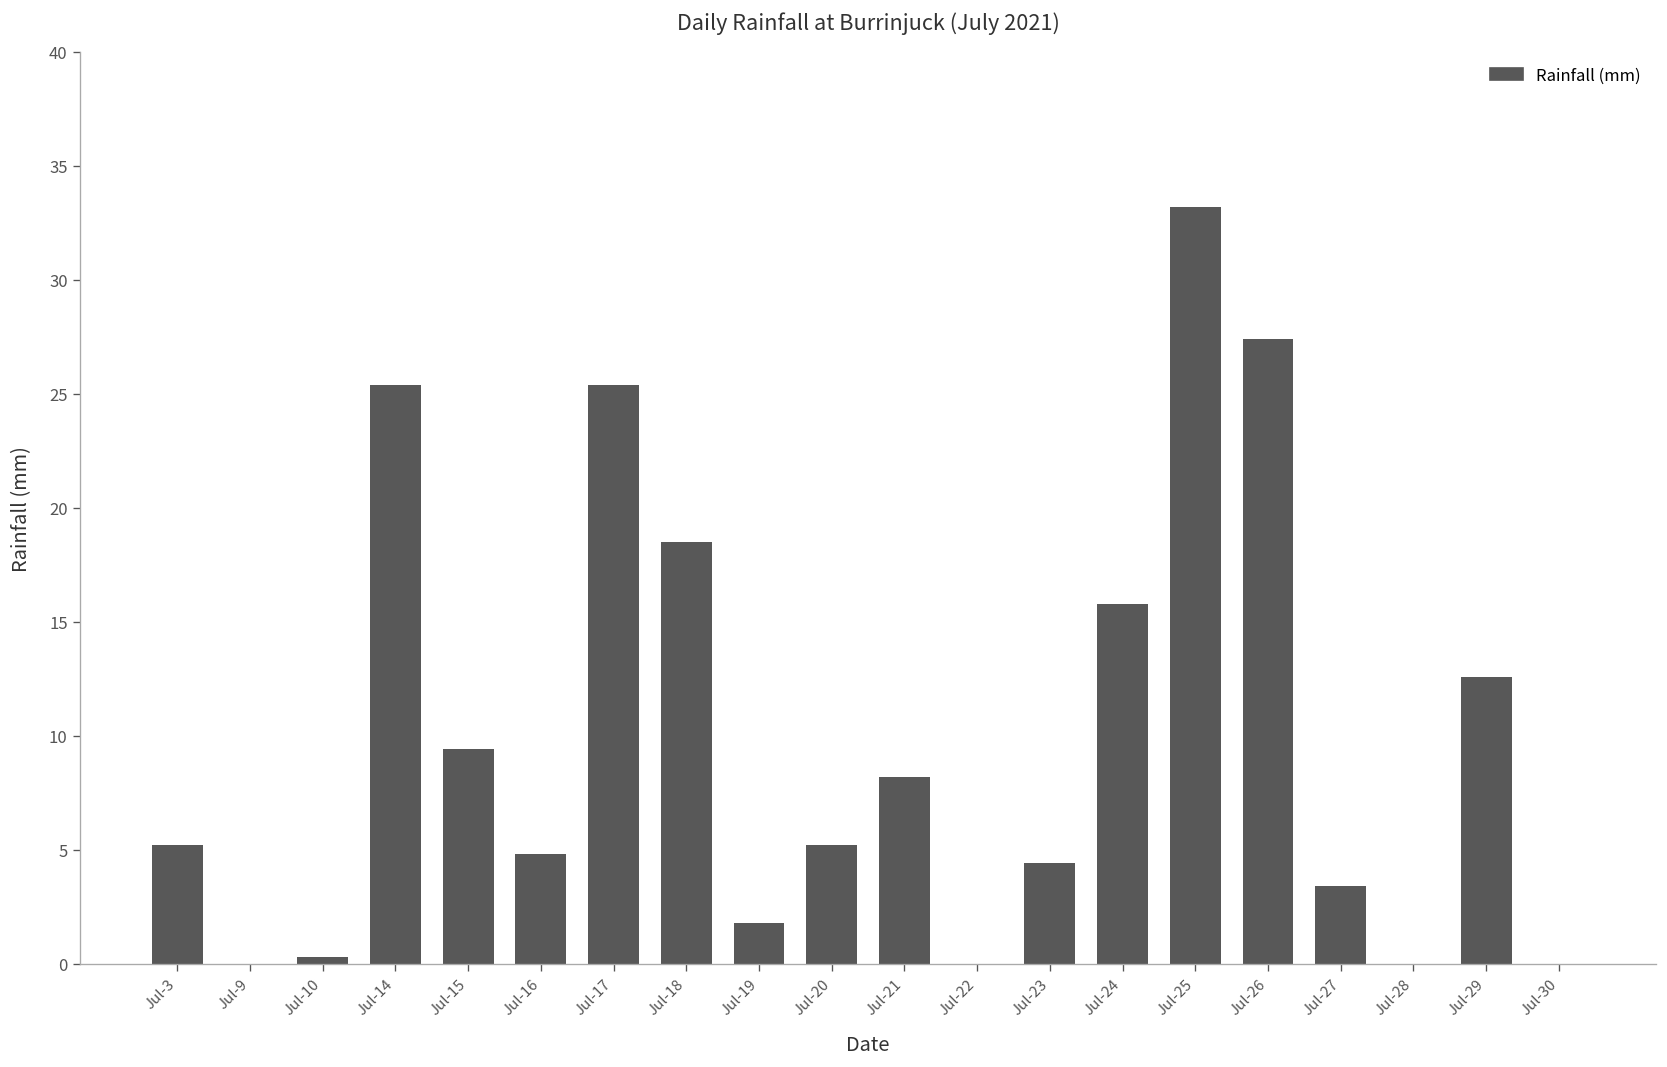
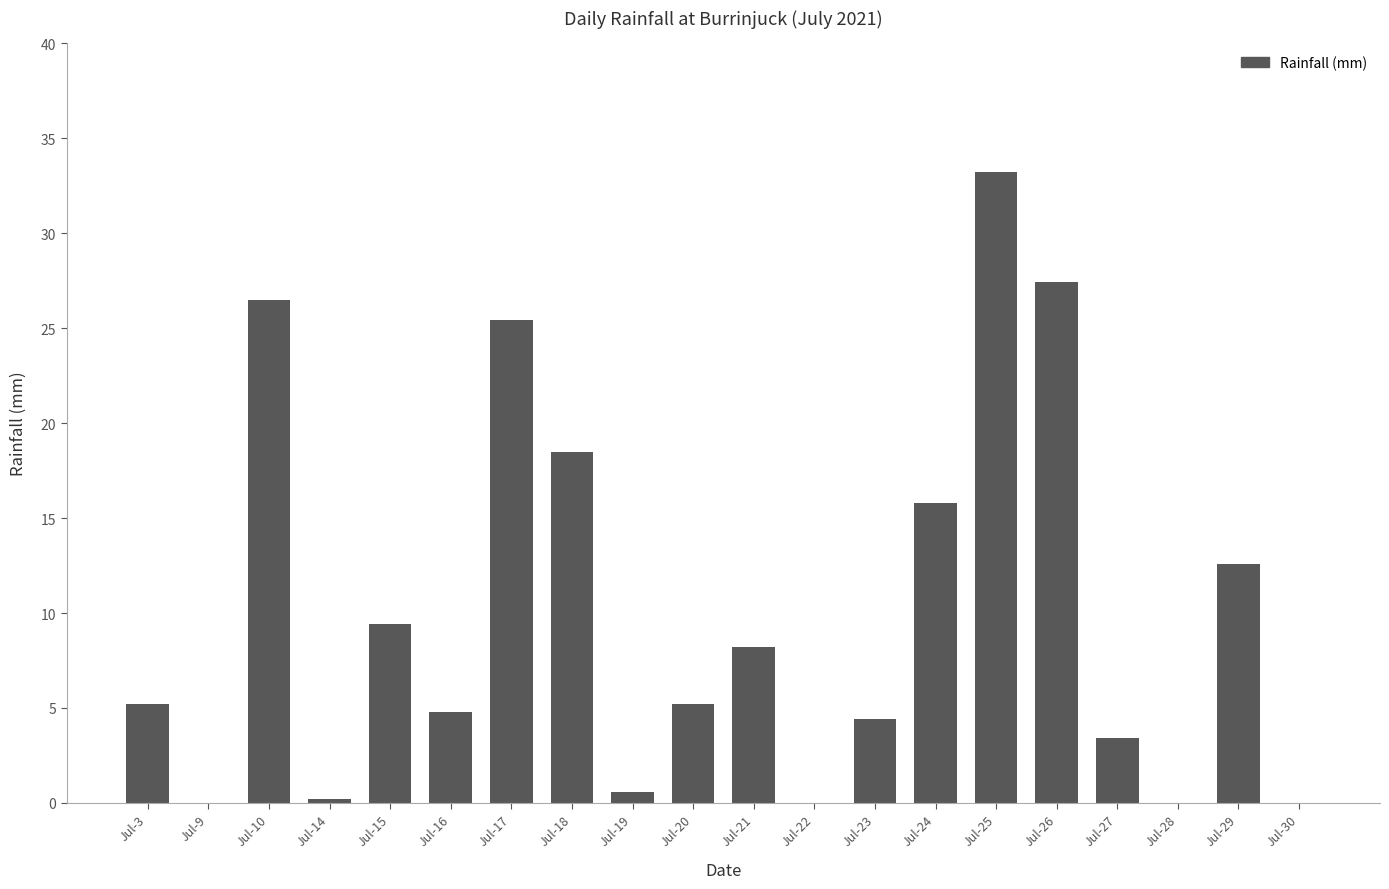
  {
    "Jul-3": 5.2,
    "Jul-9": 0.0,
-   "Jul-10": 0.3,
-   "Jul-14": 25.4,
+   "Jul-10": 26.5,
+   "Jul-14": 0.2,
    "Jul-15": 9.4,
    "Jul-16": 4.8,
    "Jul-17": 25.4,
    "Jul-18": 18.5,
-   "Jul-19": 1.8,
+   "Jul-19": 0.6,
    "Jul-20": 5.2,
    "Jul-21": 8.2,
    "Jul-22": 0.0,
    "Jul-23": 4.4,
    "Jul-24": 15.8,
    "Jul-25": 33.2,
    "Jul-26": 27.4,
    "Jul-27": 3.4,
    "Jul-28": 0.0,
    "Jul-29": 12.6,
    "Jul-30": 0.0
  }
